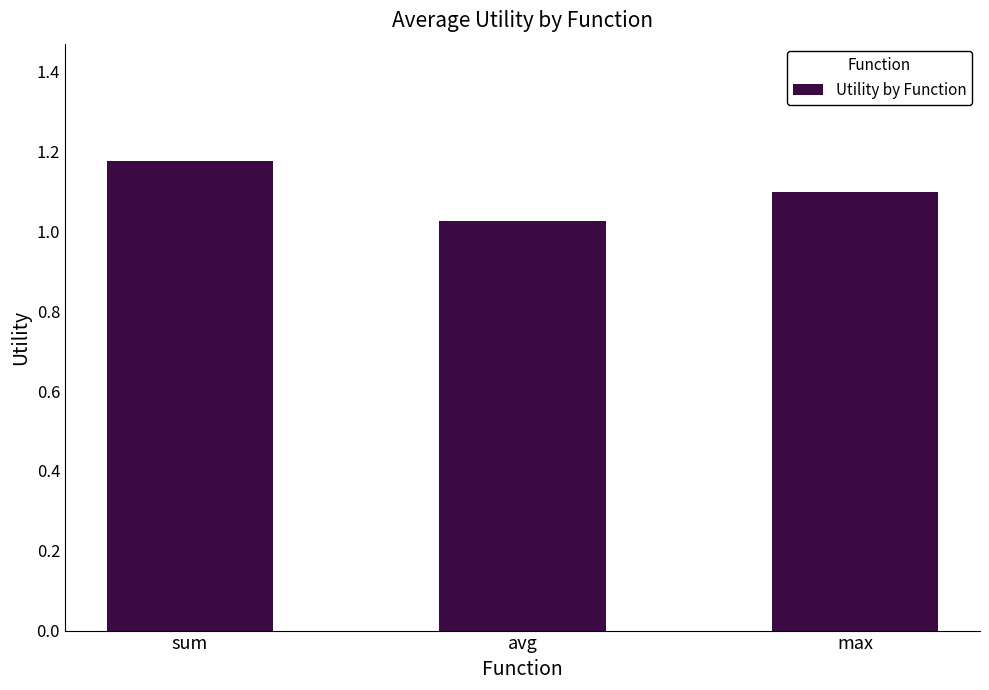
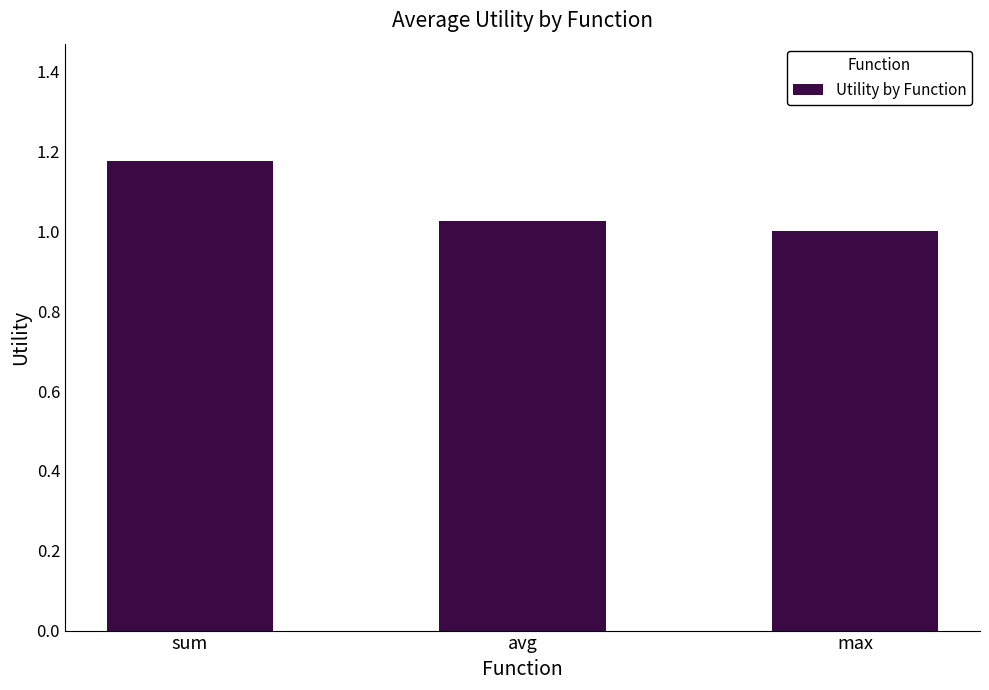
  {
    "sum": 1.18,
    "avg": 1.03,
-   "max": 1.1
+   "max": 1.0
  }
